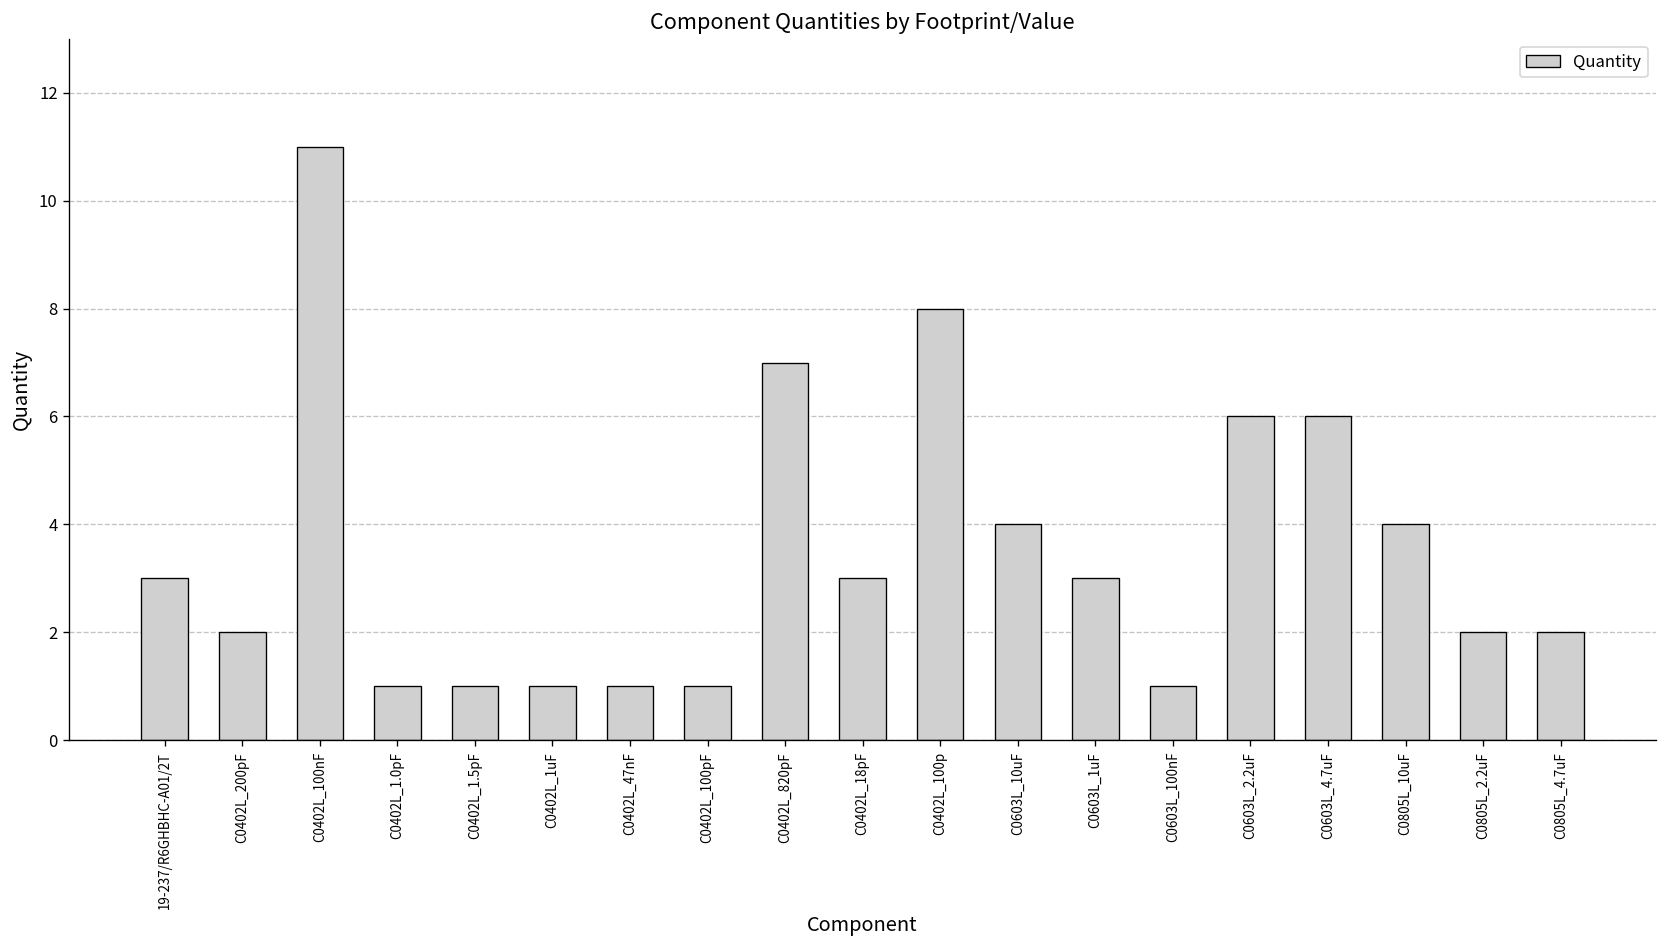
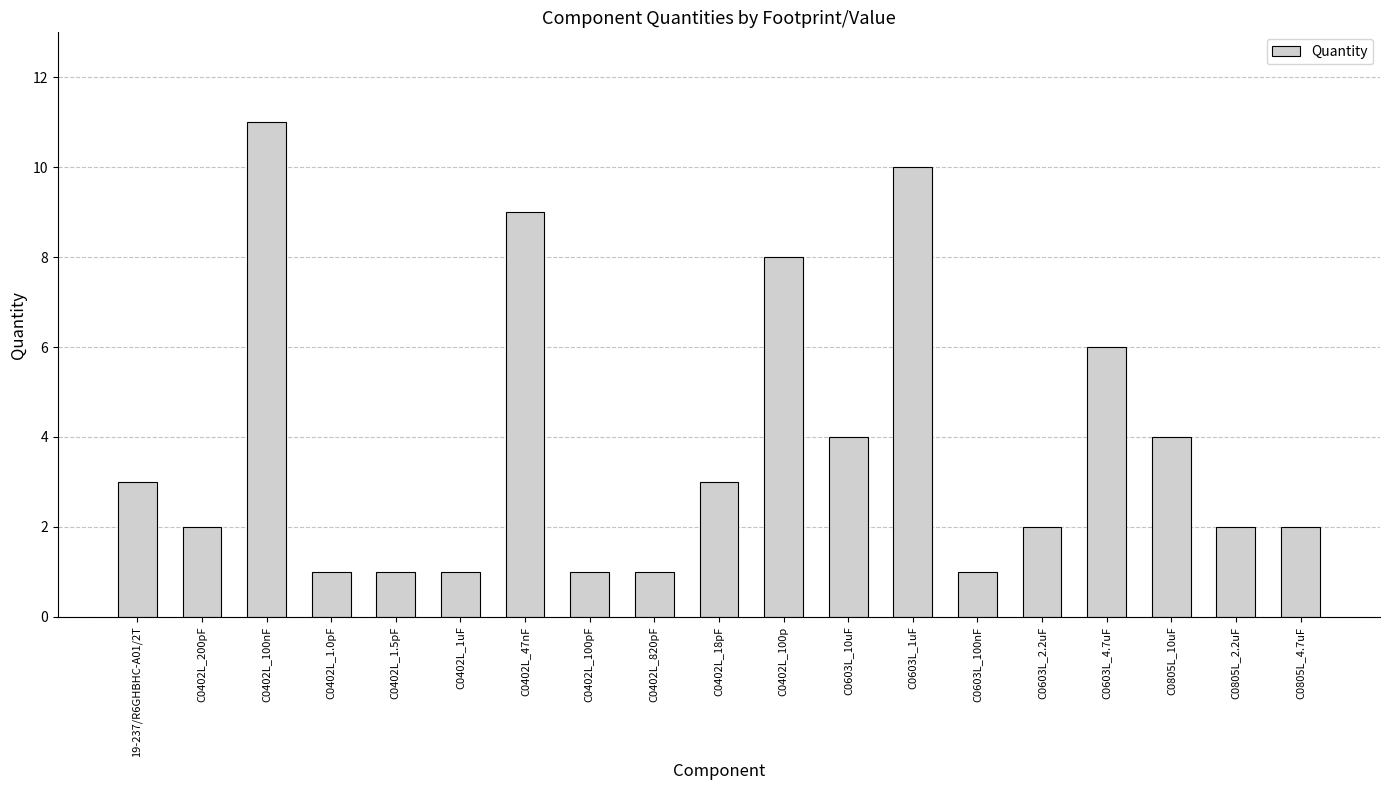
  {
    "19-237/R6GHBHC-A01/2T": 3,
    "C0402L_200pF": 2,
    "C0402L_100nF": 11,
    "C0402L_1.0pF": 1,
    "C0402L_1.5pF": 1,
    "C0402L_1uF": 1,
-   "C0402L_47nF": 1,
+   "C0402L_47nF": 9,
    "C0402L_100pF": 1,
-   "C0402L_820pF": 7,
+   "C0402L_820pF": 1,
    "C0402L_18pF": 3,
    "C0402L_100p": 8,
    "C0603L_10uF": 4,
-   "C0603L_1uF": 3,
+   "C0603L_1uF": 10,
    "C0603L_100nF": 1,
-   "C0603L_2.2uF": 6,
+   "C0603L_2.2uF": 2,
    "C0603L_4.7uF": 6,
    "C0805L_10uF": 4,
    "C0805L_2.2uF": 2,
    "C0805L_4.7uF": 2
  }
